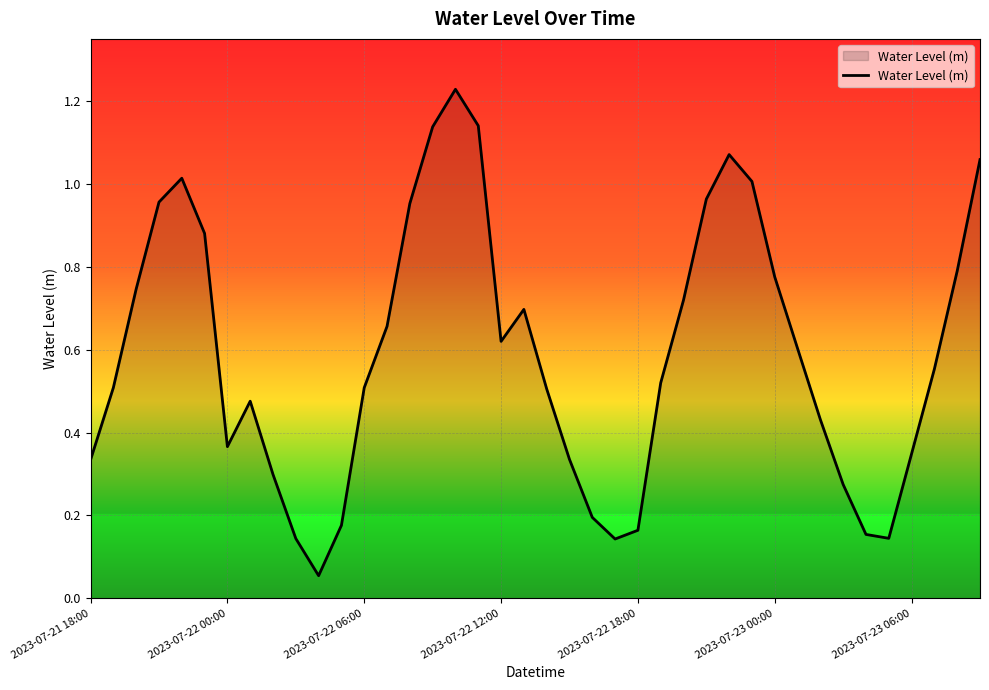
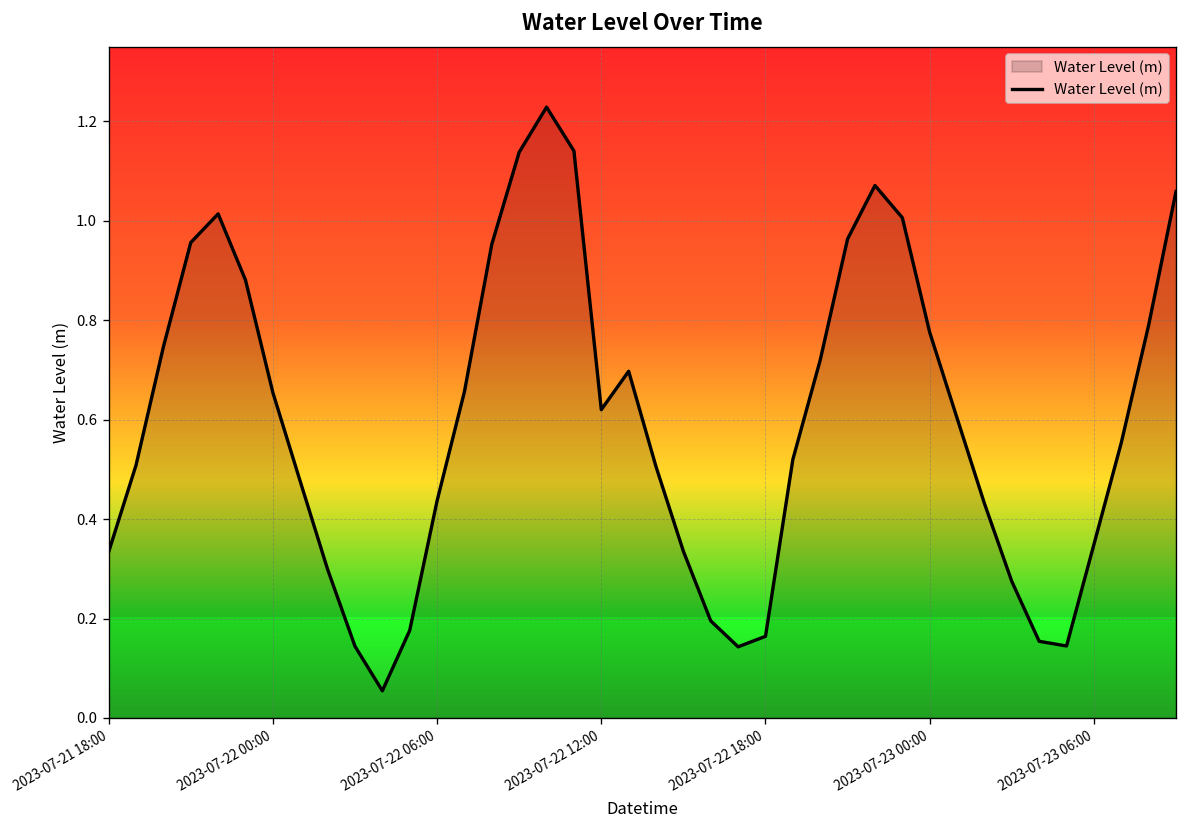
  {
    "2023-07-21 18:00": 0.33,
-   "2023-07-22 00:00": 0.37,
-   "2023-07-22 06:00": 0.51,
+   "2023-07-22 00:00": 0.65,
+   "2023-07-22 06:00": 0.44,
    "2023-07-22 12:00": 0.62,
    "2023-07-22 18:00": 0.16,
    "2023-07-23 00:00": 0.78,
    "2023-07-23 06:00": 0.35
  }
